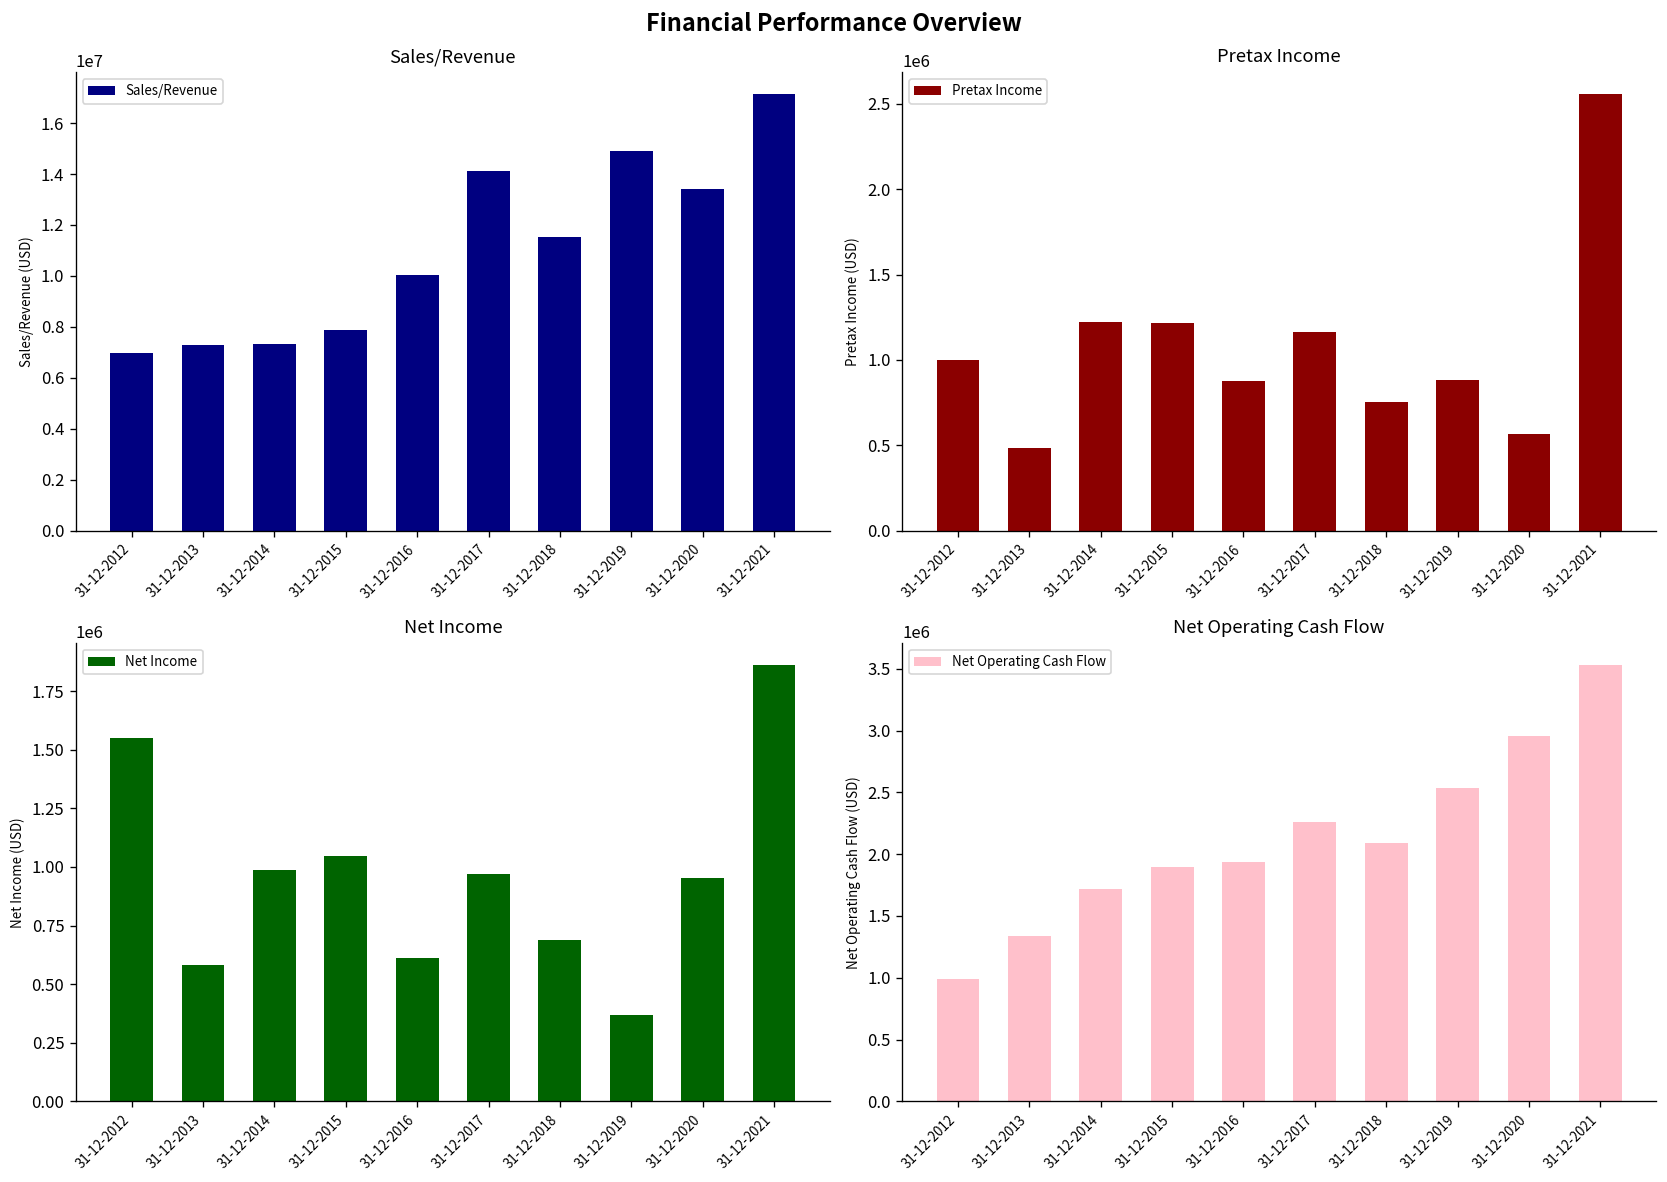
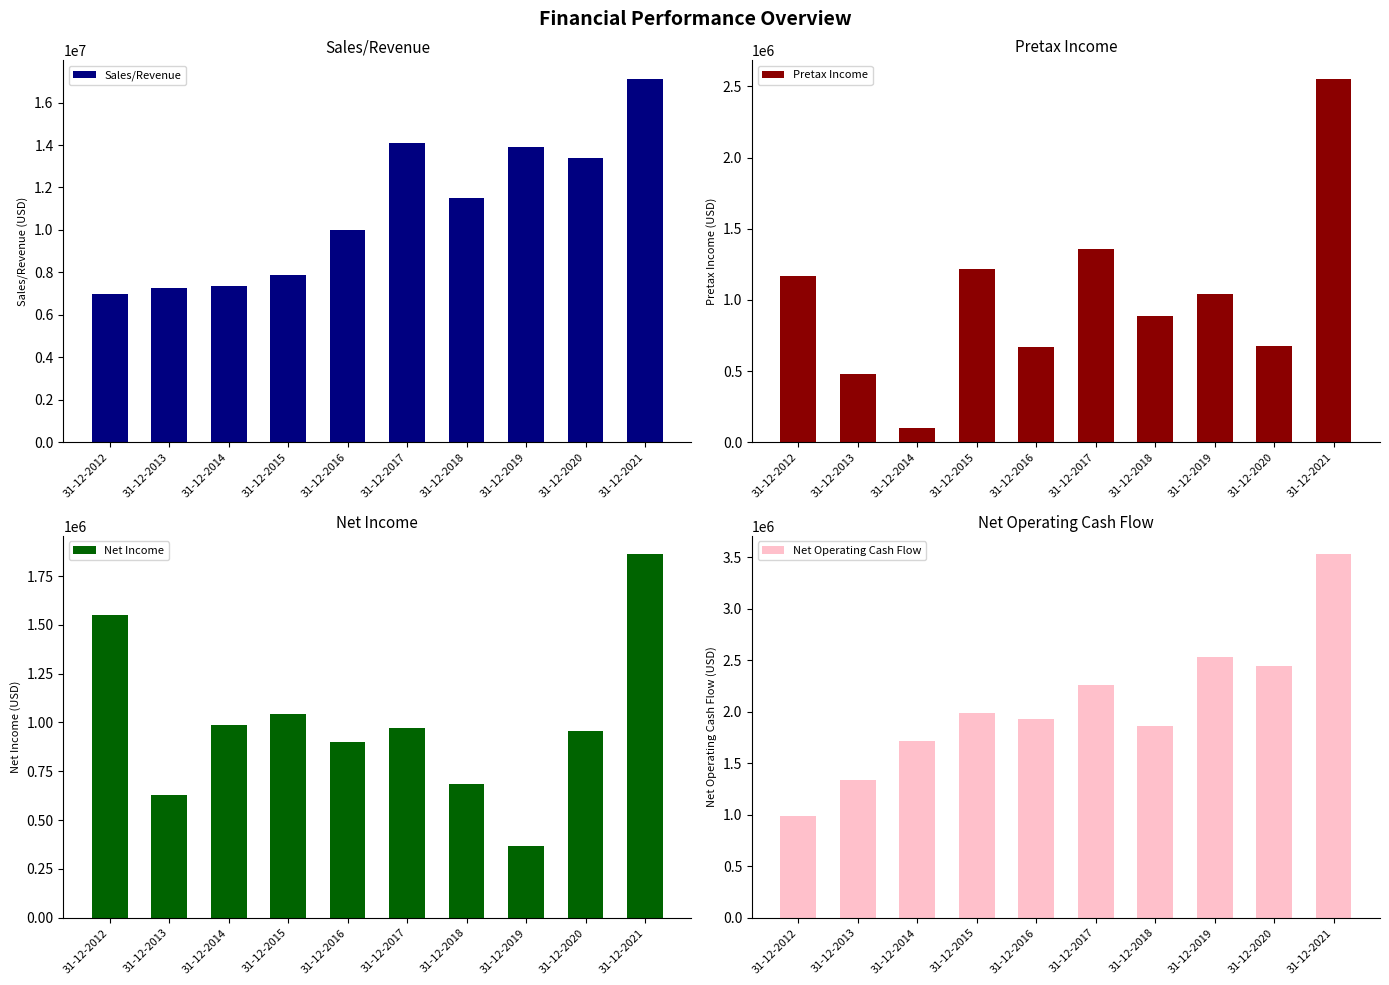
  {
    "Sales/Revenue": {
      "31-12-2012": 7000000,
      "31-12-2013": 7300000,
      "31-12-2014": 7300000,
      "31-12-2015": 7900000,
      "31-12-2016": 10000000,
      "31-12-2017": 14100000,
      "31-12-2018": 11500000,
-     "31-12-2019": 14900000,
+     "31-12-2019": 13900000,
      "31-12-2020": 13400000,
      "31-12-2021": 17100000
    },
    "Pretax Income": {
-     "31-12-2012": 1000000,
+     "31-12-2012": 1170000,
      "31-12-2013": 480000,
-     "31-12-2014": 1220000,
+     "31-12-2014": 100000,
      "31-12-2015": 1220000,
-     "31-12-2016": 880000,
-     "31-12-2017": 1160000,
-     "31-12-2018": 750000,
-     "31-12-2019": 880000,
-     "31-12-2020": 570000,
+     "31-12-2016": 670000,
+     "31-12-2017": 1360000,
+     "31-12-2018": 890000,
+     "31-12-2019": 1040000,
+     "31-12-2020": 680000,
      "31-12-2021": 2560000
    },
    "Net Income": {
      "31-12-2012": 1550000,
-     "31-12-2013": 580000,
+     "31-12-2013": 630000,
      "31-12-2014": 990000,
      "31-12-2015": 1050000,
-     "31-12-2016": 610000,
+     "31-12-2016": 900000,
      "31-12-2017": 970000,
      "31-12-2018": 690000,
      "31-12-2019": 370000,
      "31-12-2020": 950000,
      "31-12-2021": 1860000
    },
    "Net Operating Cash Flow": {
      "31-12-2012": 990000,
      "31-12-2013": 1340000,
      "31-12-2014": 1720000,
-     "31-12-2015": 1900000,
+     "31-12-2015": 1990000,
      "31-12-2016": 1930000,
      "31-12-2017": 2260000,
-     "31-12-2018": 2090000,
+     "31-12-2018": 1860000,
      "31-12-2019": 2540000,
-     "31-12-2020": 2960000,
+     "31-12-2020": 2440000,
      "31-12-2021": 3530000
    }
  }
